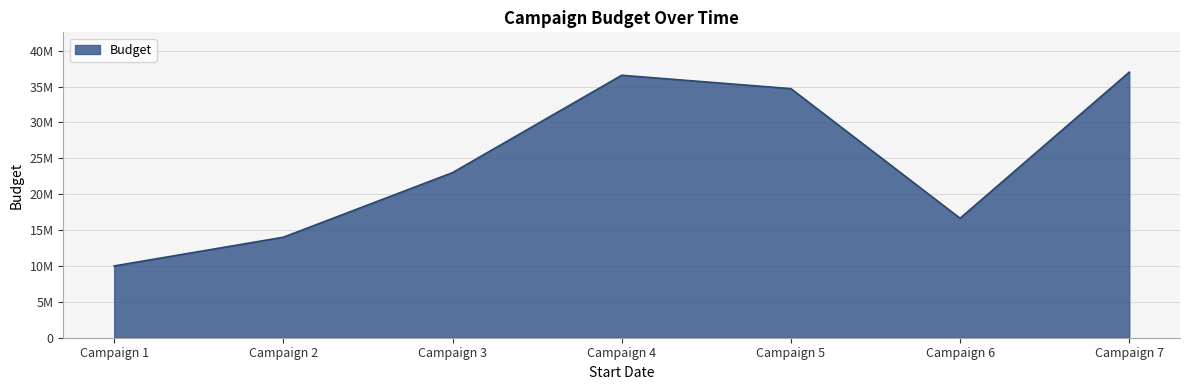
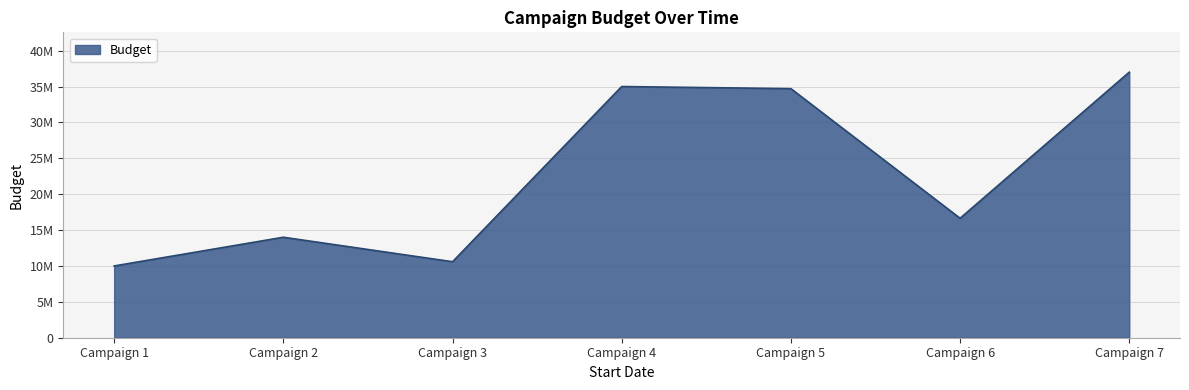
  {
    "Campaign 1": 10000000,
    "Campaign 2": 14000000,
-   "Campaign 3": 23000000,
-   "Campaign 4": 37000000,
+   "Campaign 3": 11000000,
+   "Campaign 4": 35000000,
    "Campaign 5": 35000000,
    "Campaign 6": 17000000,
    "Campaign 7": 37000000
  }
